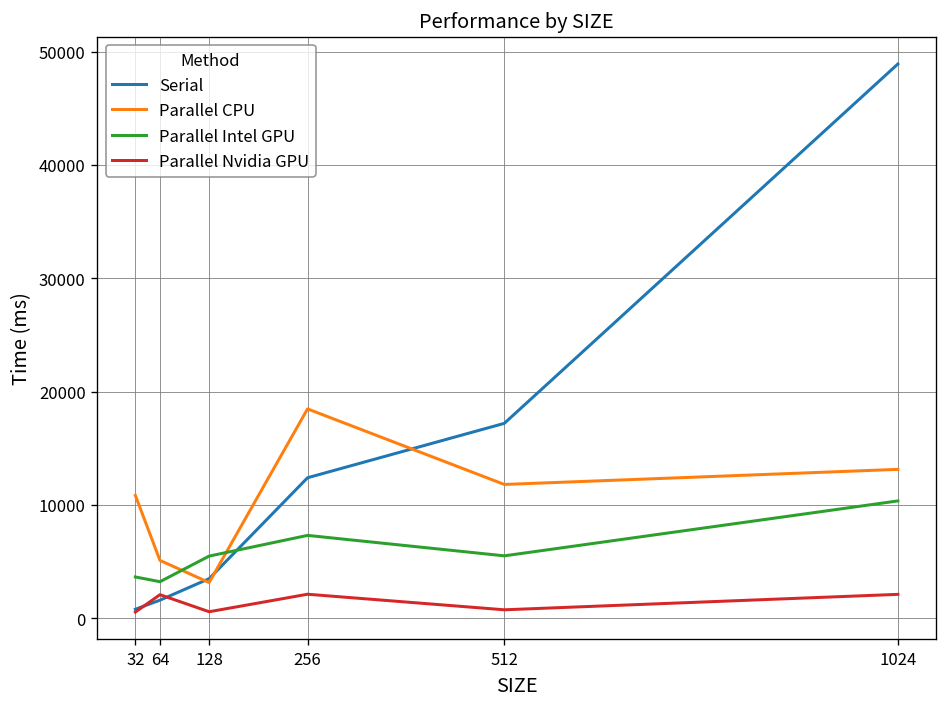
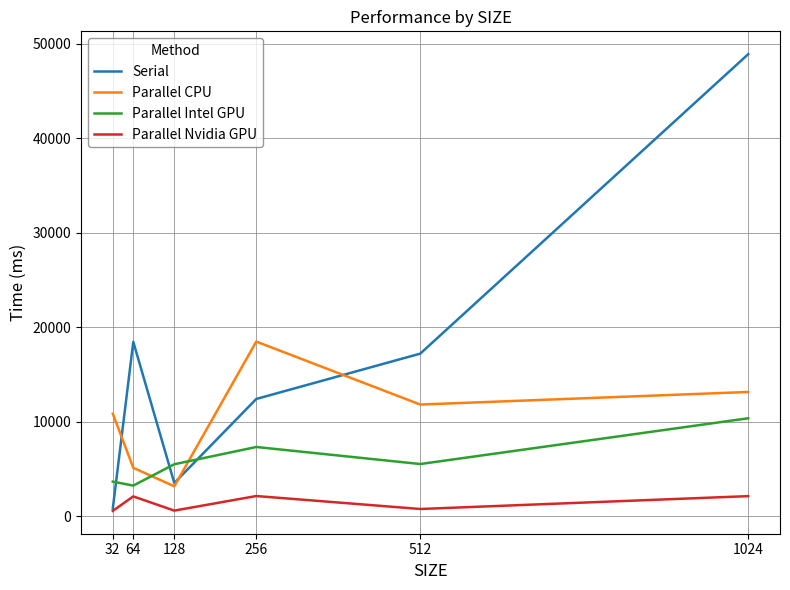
  {
    "Serial": {
-     "64": 2000,
+     "64": 18000,
      "128": 4000,
      "256": 12000,
      "512": 17000,
      "1024": 49000
    },
    "Parallel CPU": {
      "32": 11000,
      "64": 5000,
      "128": 3000,
      "256": 18000,
      "512": 12000,
      "1024": 13000
    },
    "Parallel Intel GPU": {
      "32": 4000,
      "64": 3000,
      "128": 5000,
      "256": 7000,
      "512": 6000,
      "1024": 10000
    },
    "Parallel Nvidia GPU": {
      "64": 2000,
      "128": 1000,
      "256": 2000,
      "512": 1000,
      "1024": 2000
    }
  }
